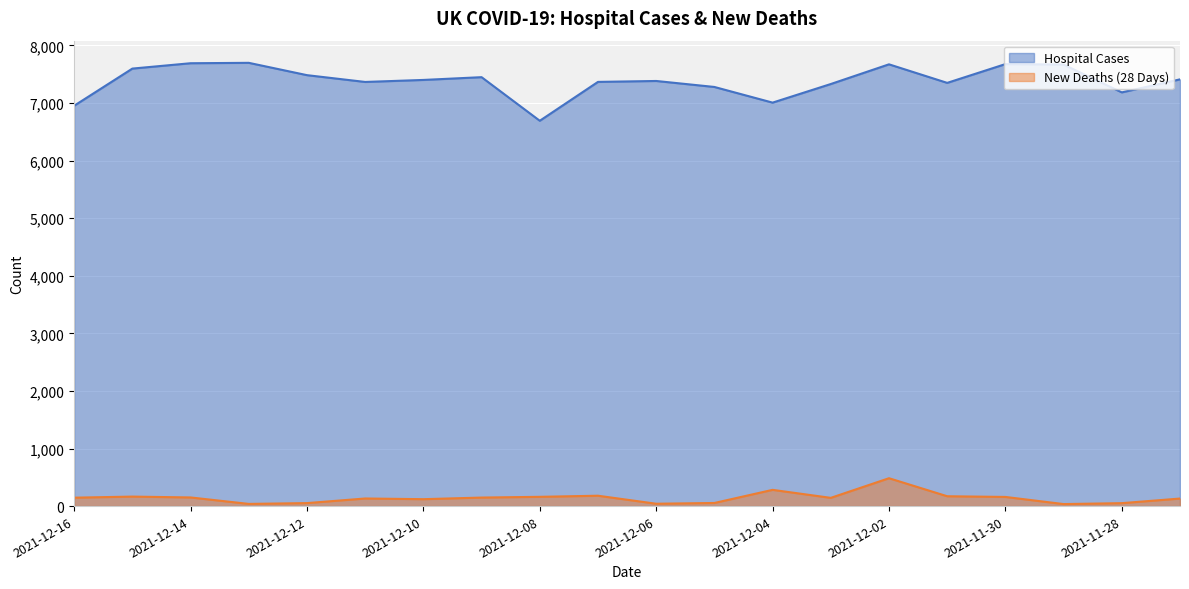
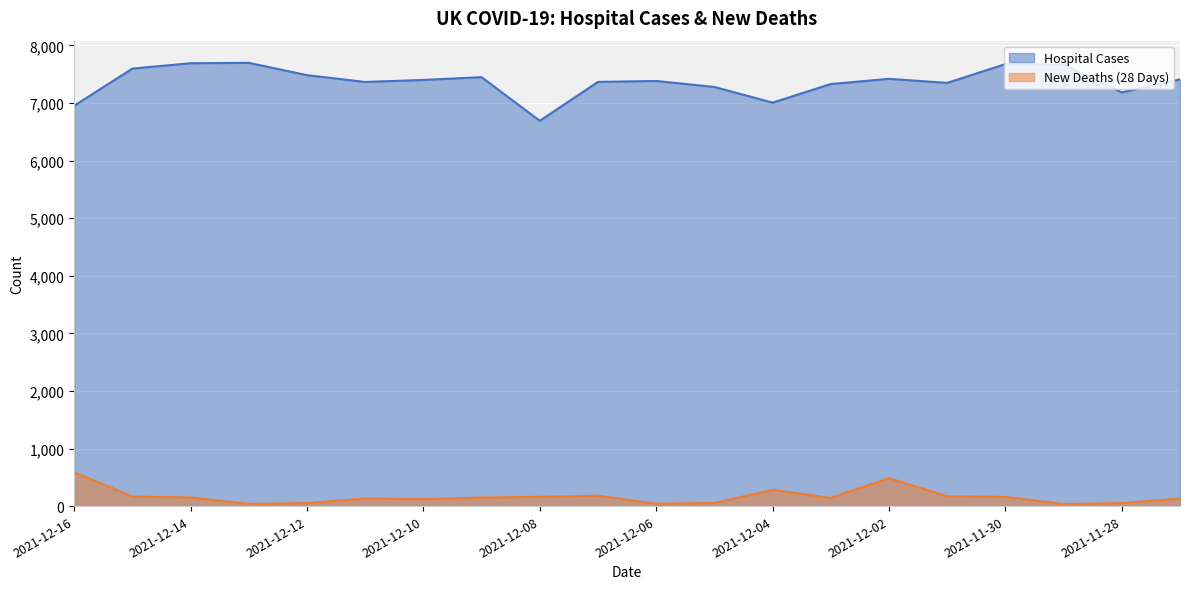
  {
    "Hospital Cases": {
      "2021-12-16": "7,000",
      "2021-12-14": "7,700",
      "2021-12-12": "7,500",
      "2021-12-10": "7,400",
      "2021-12-08": "6,700",
      "2021-12-06": "7,400",
      "2021-12-04": "7,000",
-     "2021-12-02": "7,700",
+     "2021-12-02": "7,400",
      "2021-11-28": "7,200"
    },
    "New Deaths (28 Days)": {
-     "2021-12-16": "100",
+     "2021-12-16": "600",
      "2021-12-14": "200",
      "2021-12-12": "100",
      "2021-12-10": "100",
      "2021-12-08": "200",
      "2021-12-06": "0",
      "2021-12-04": "300",
      "2021-12-02": "500",
      "2021-11-30": "200",
      "2021-11-28": "100"
    }
  }
